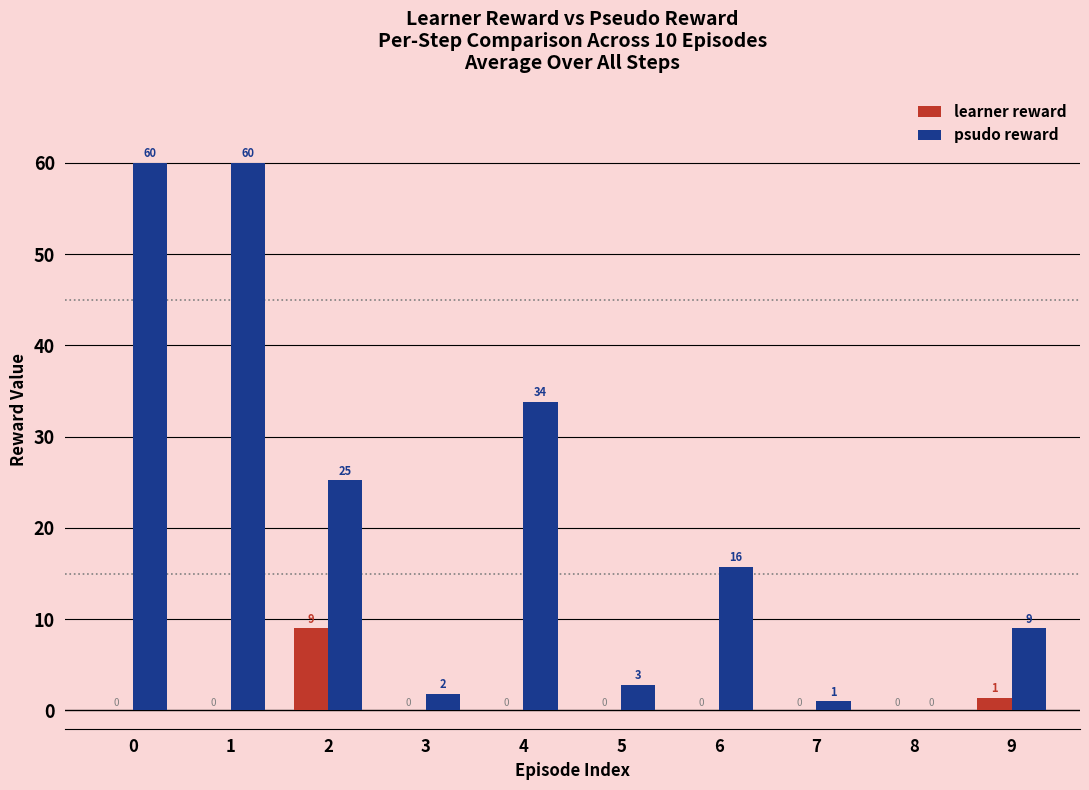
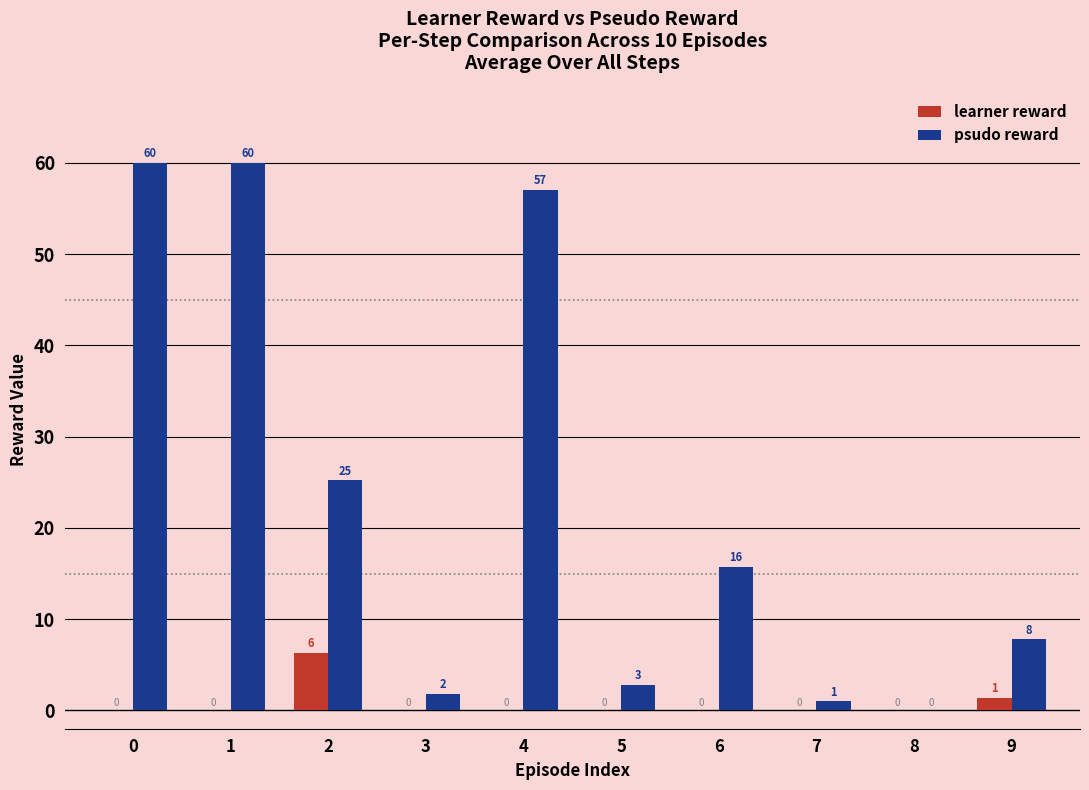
  {
    "learner reward": {
      "0": 0,
      "1": 0,
-     "2": 9,
+     "2": 6,
      "3": 0,
      "4": 0,
      "5": 0,
      "6": 0,
      "7": 0,
      "8": 0,
      "9": 1
    },
    "psudo reward": {
      "0": 60,
      "1": 60,
      "2": 25,
      "3": 2,
-     "4": 34,
+     "4": 57,
      "5": 3,
      "6": 16,
      "7": 1,
      "8": 0,
-     "9": 9
+     "9": 8
    }
  }
